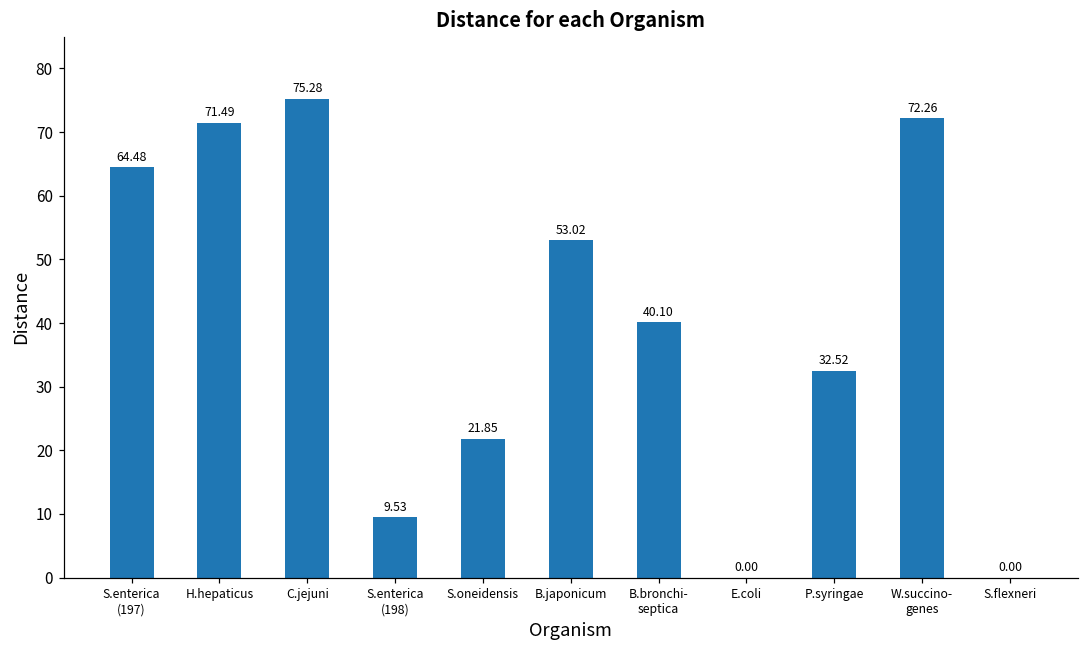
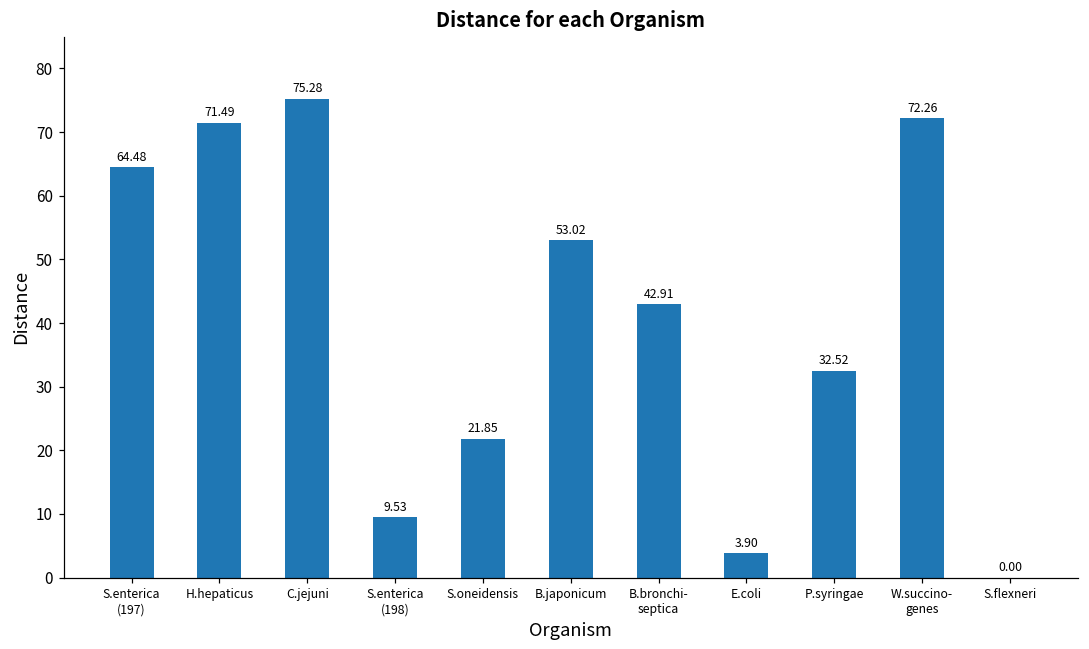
  {
    "S.enterica (197)": 64.48,
    "H.hepaticus": 71.49,
    "C.jejuni": 75.28,
    "S.enterica (198)": 9.53,
    "S.oneidensis": 21.85,
    "B.japonicum": 53.02,
-   "B.bronchi- septica": 40.10,
-   "E.coli": 0.00,
+   "B.bronchi- septica": 42.91,
+   "E.coli": 3.90,
    "P.syringae": 32.52,
    "W.succino- genes": 72.26,
    "S.flexneri": 0.00
  }
